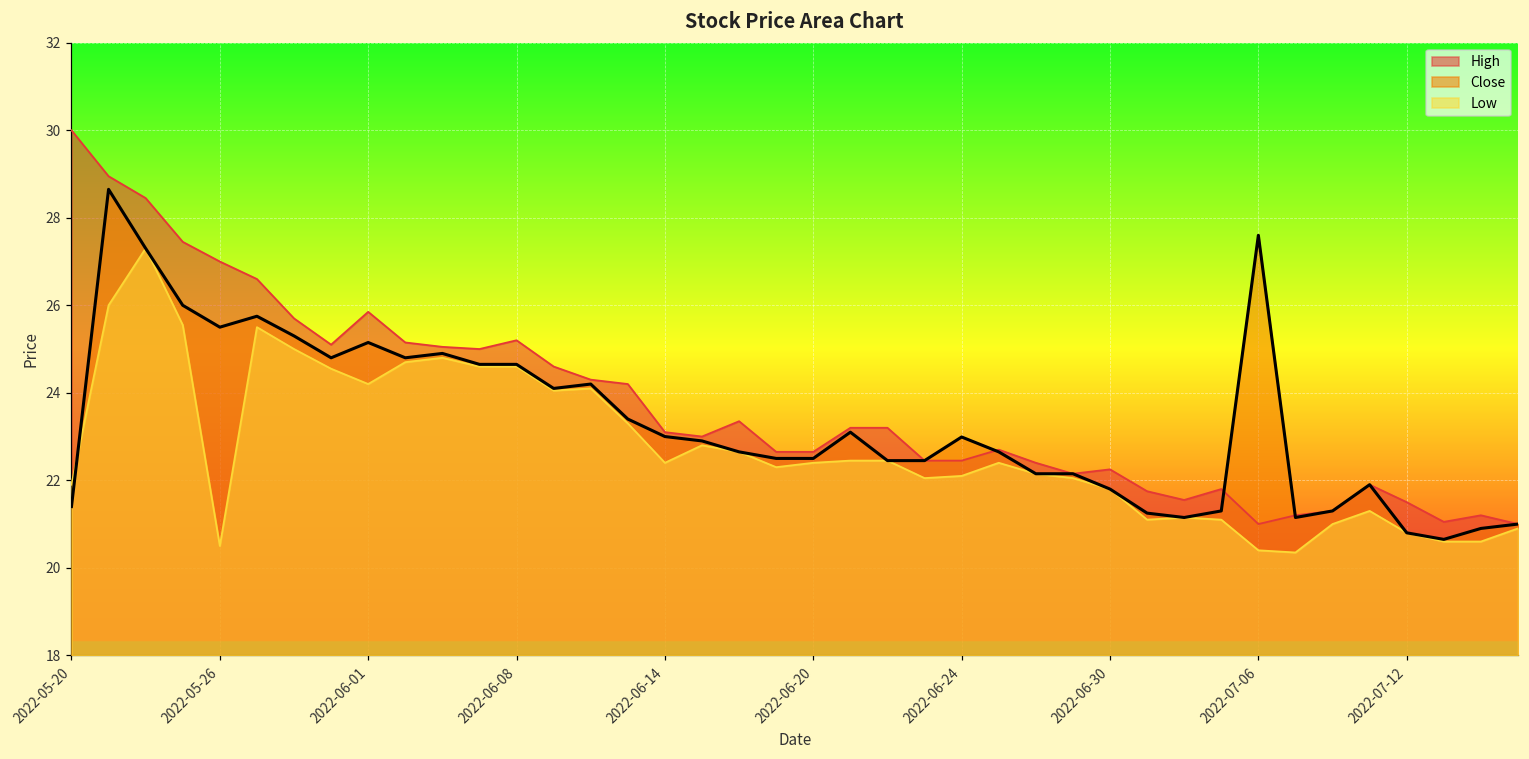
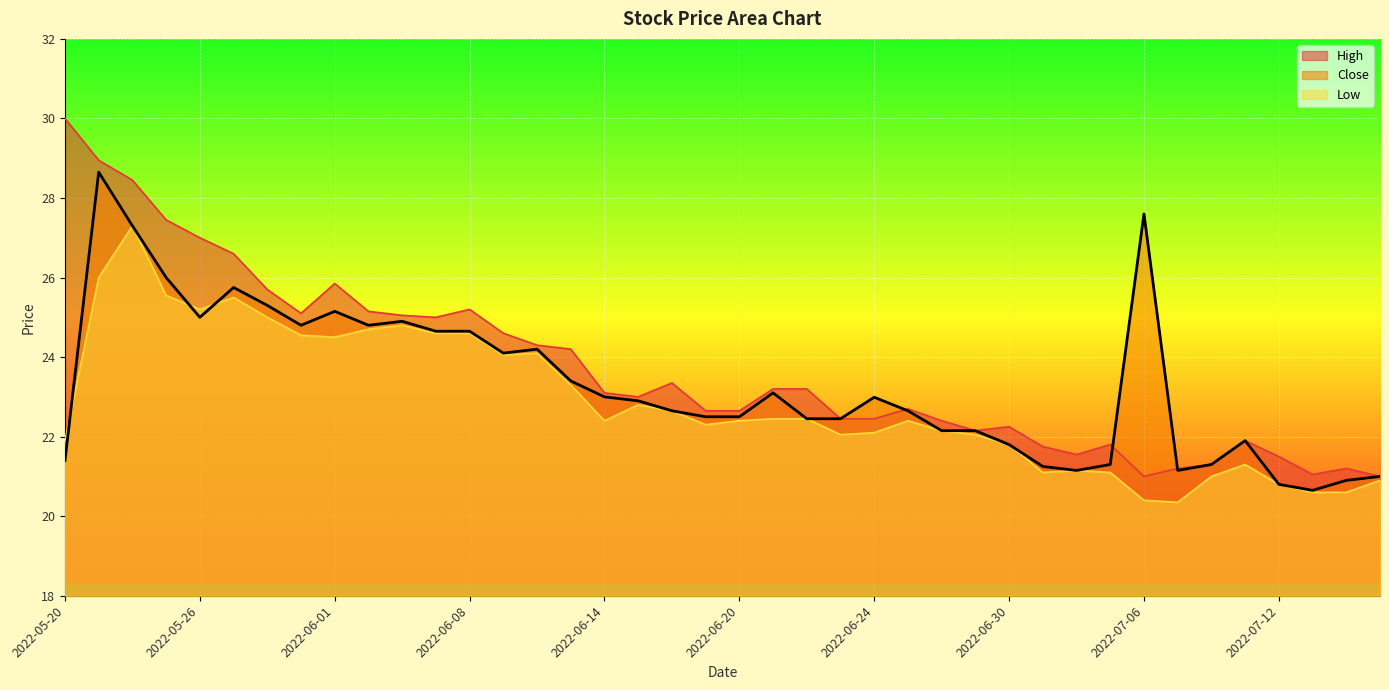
  {
    "High": {
      "2022-05-20": 30.0,
      "2022-05-26": 27.0,
      "2022-06-01": 25.9,
      "2022-06-08": 25.2,
      "2022-06-14": 23.1,
      "2022-06-20": 22.7,
      "2022-06-24": 22.5,
      "2022-06-30": 22.3,
      "2022-07-06": 21.0,
      "2022-07-12": 21.5
    },
    "Close": {
      "2022-05-20": 21.4,
-     "2022-05-26": 25.5,
+     "2022-05-26": 25.0,
      "2022-06-01": 25.2,
      "2022-06-14": 23.0,
      "2022-06-20": 22.5,
      "2022-06-24": 23.0,
      "2022-07-06": 27.6
    },
    "Low": {
      "2022-05-20": 21.9,
-     "2022-05-26": 20.5,
-     "2022-06-01": 24.2,
+     "2022-05-26": 25.2,
+     "2022-06-01": 24.5,
      "2022-06-14": 22.4,
      "2022-06-20": 22.4,
      "2022-06-24": 22.1,
      "2022-07-06": 20.4
    }
  }
